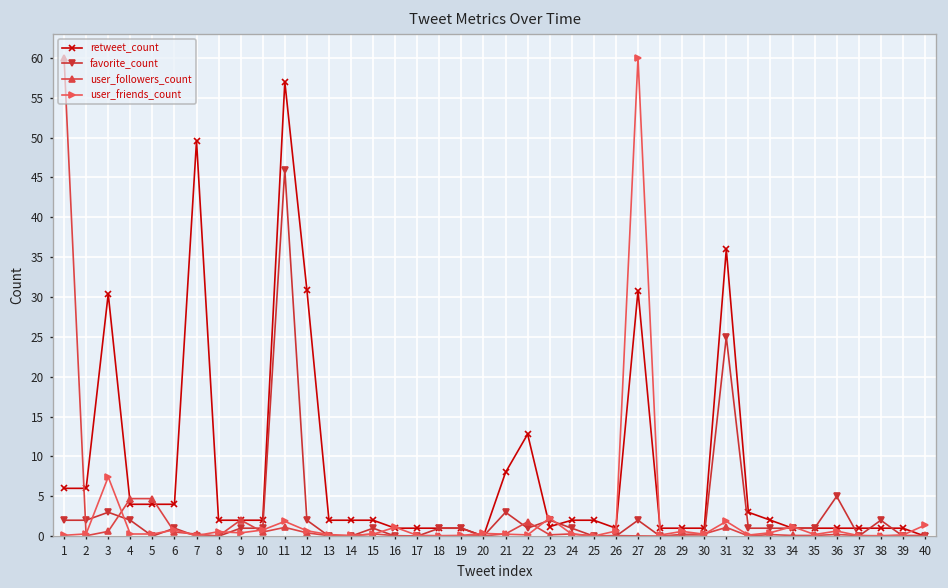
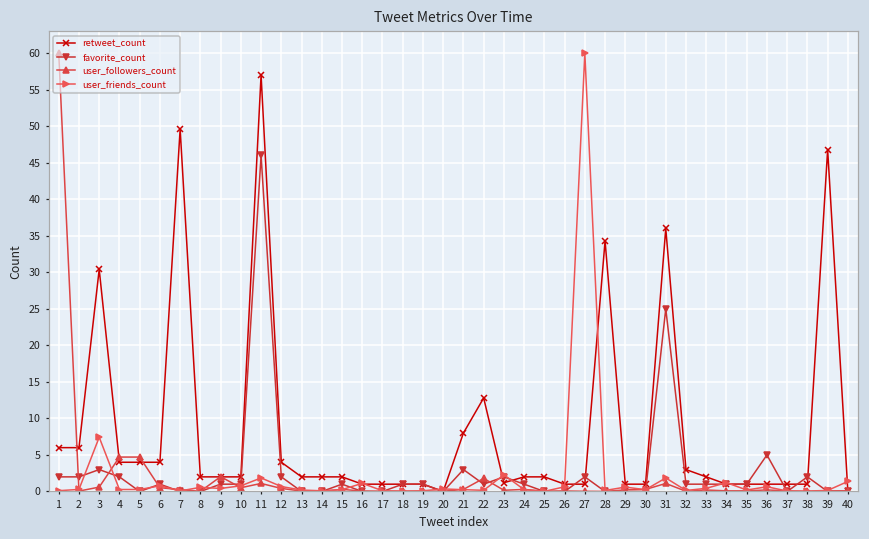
  {
    "retweet_count": {
      "1": 6,
      "2": 6,
      "3": 30,
      "4": 4,
      "5": 4,
      "6": 4,
      "7": 50,
      "8": 2,
      "10": 2,
      "11": 57,
-     "12": 31,
+     "12": 4,
      "13": 2,
      "14": 2,
      "15": 2,
      "17": 1,
      "21": 8,
      "22": 13,
      "23": 1,
      "24": 2,
      "25": 2,
-     "27": 31,
-     "28": 1,
+     "27": 1,
+     "28": 34,
      "29": 1,
      "30": 1,
      "31": 36,
      "32": 3,
      "33": 2,
      "37": 1,
      "38": 1,
-     "39": 1
+     "39": 47
    }
  }
